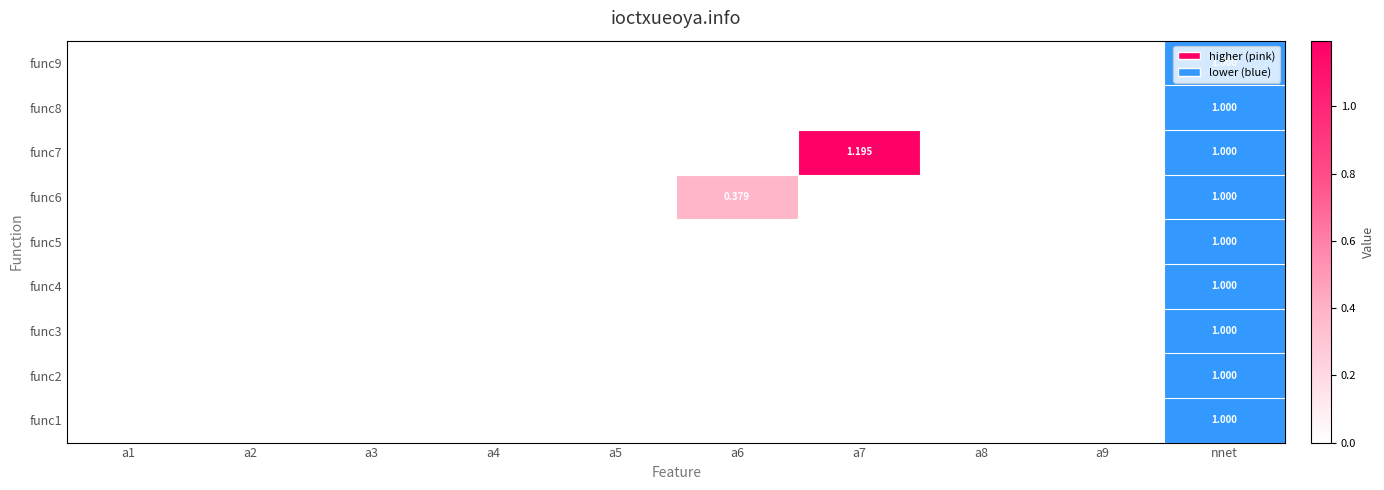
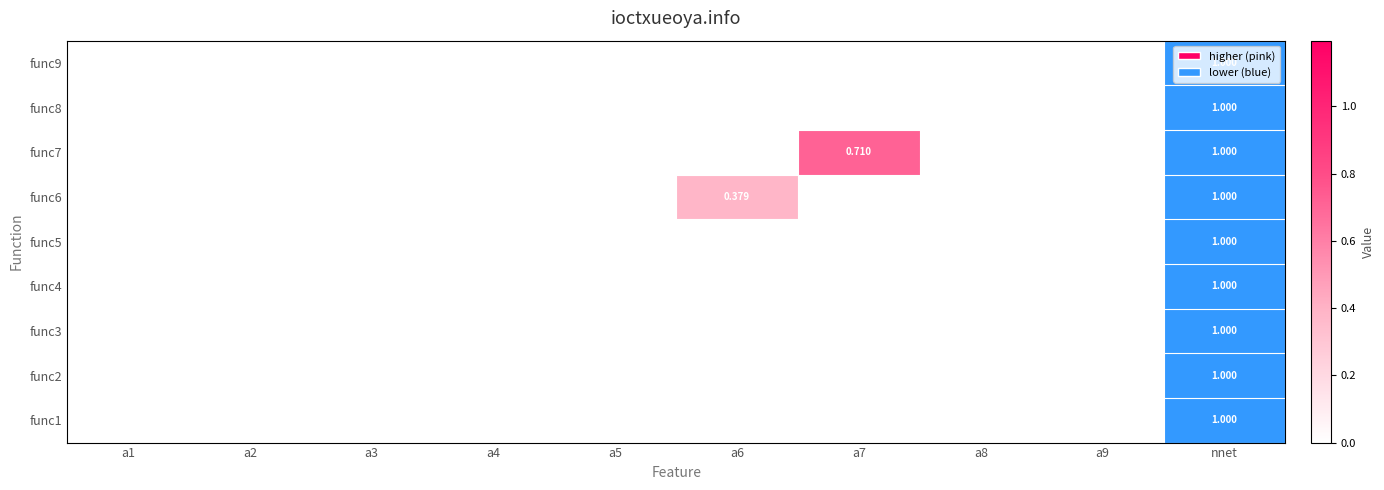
  {
    "func8": {
      "nnet": 1.000
    },
    "func7": {
-     "a7": 1.195,
+     "a7": 0.710,
      "nnet": 1.000
    },
    "func6": {
      "a6": 0.379,
      "nnet": 1.000
    },
    "func5": {
      "nnet": 1.000
    },
    "func4": {
      "nnet": 1.000
    },
    "func3": {
      "nnet": 1.000
    },
    "func2": {
      "nnet": 1.000
    },
    "func1": {
      "nnet": 1.000
    }
  }
